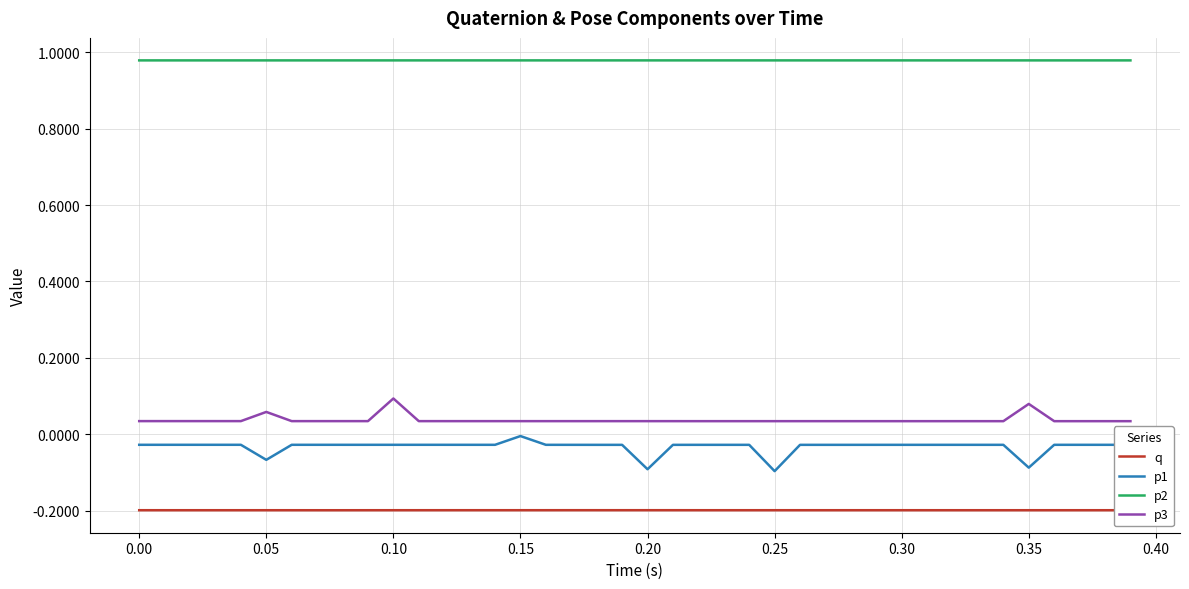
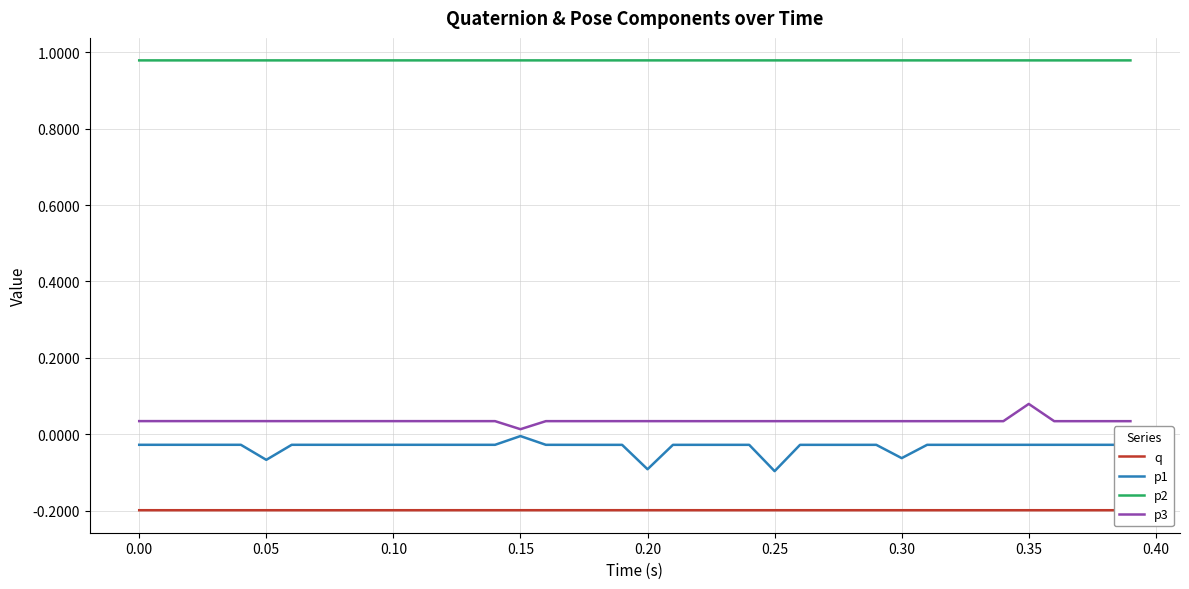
  {
    "q": {
      "0.00": -0.20,
      "0.05": -0.20,
      "0.10": -0.20,
      "0.15": -0.20,
      "0.20": -0.20,
      "0.25": -0.20,
      "0.30": -0.20,
      "0.35": -0.20
    },
    "p1": {
      "0.00": -0.03,
      "0.05": -0.07,
      "0.10": -0.03,
      "0.15": -0.01,
      "0.20": -0.09,
      "0.25": -0.10,
-     "0.30": -0.03,
-     "0.35": -0.09
+     "0.30": -0.06,
+     "0.35": -0.03
    },
    "p2": {
      "0.00": 0.98,
      "0.05": 0.98,
      "0.10": 0.98,
      "0.15": 0.98,
      "0.20": 0.98,
      "0.25": 0.98,
      "0.30": 0.98,
      "0.35": 0.98
    },
    "p3": {
      "0.00": 0.03,
-     "0.05": 0.06,
-     "0.10": 0.09,
-     "0.15": 0.03,
+     "0.05": 0.03,
+     "0.10": 0.03,
+     "0.15": 0.01,
      "0.20": 0.03,
      "0.25": 0.03,
      "0.30": 0.03,
      "0.35": 0.08
    }
  }
